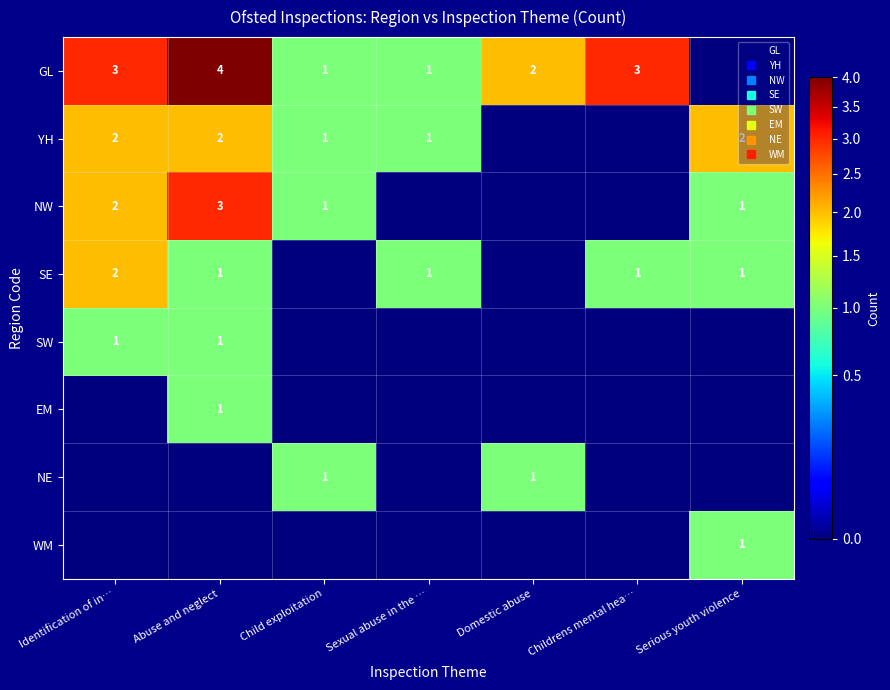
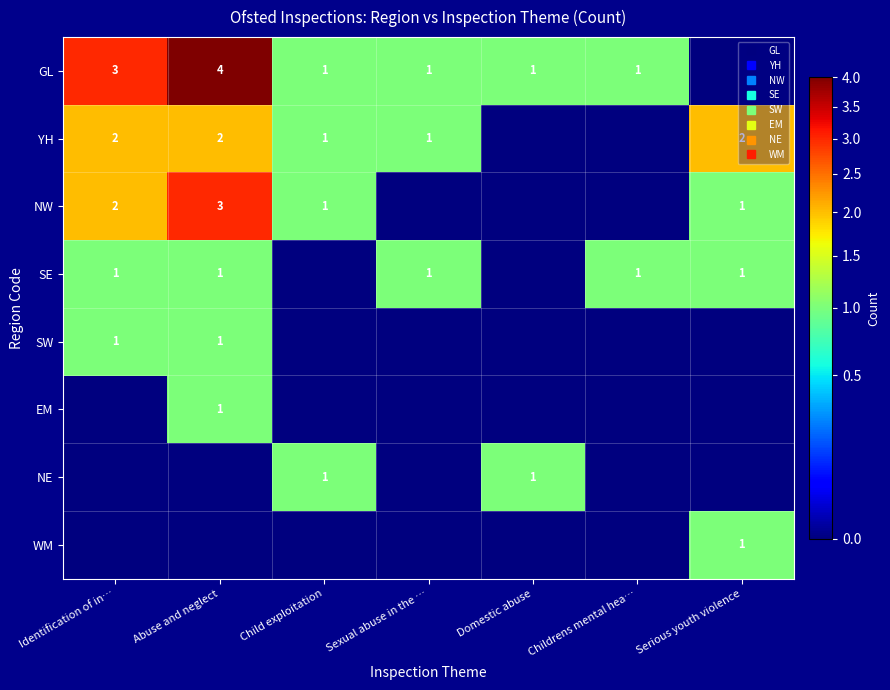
  {
    "GL": {
      "Identification of in…": 3,
      "Abuse and neglect": 4,
      "Child exploitation": 1,
      "Sexual abuse in the …": 1,
-     "Domestic abuse": 2,
-     "Childrens mental hea…": 3
+     "Domestic abuse": 1,
+     "Childrens mental hea…": 1
    },
    "YH": {
      "Identification of in…": 2,
      "Abuse and neglect": 2,
      "Child exploitation": 1,
      "Sexual abuse in the …": 1
    },
    "NW": {
      "Identification of in…": 2,
      "Abuse and neglect": 3,
      "Child exploitation": 1,
      "Serious youth violence": 1
    },
    "SE": {
-     "Identification of in…": 2,
+     "Identification of in…": 1,
      "Abuse and neglect": 1,
      "Sexual abuse in the …": 1,
      "Childrens mental hea…": 1,
      "Serious youth violence": 1
    },
    "SW": {
      "Identification of in…": 1,
      "Abuse and neglect": 1
    },
    "EM": {
      "Abuse and neglect": 1
    },
    "NE": {
      "Child exploitation": 1,
      "Domestic abuse": 1
    },
    "WM": {
      "Serious youth violence": 1
    }
  }
